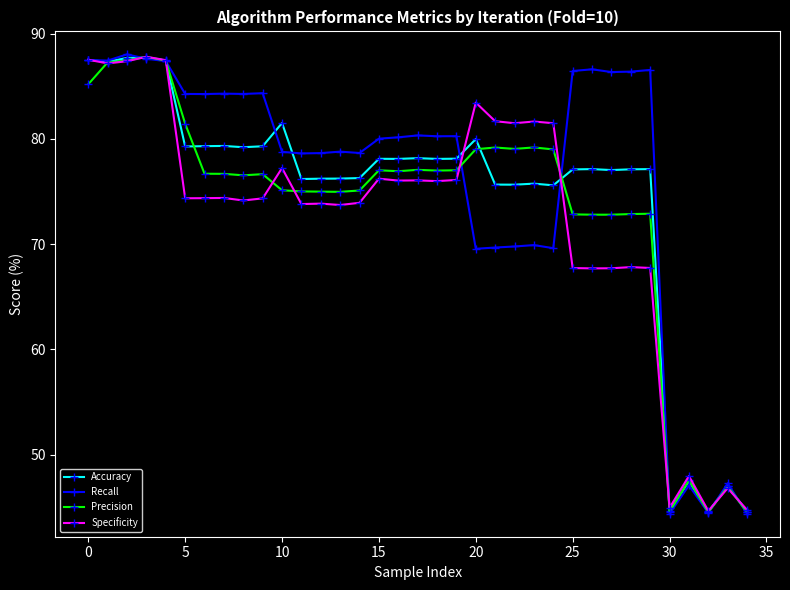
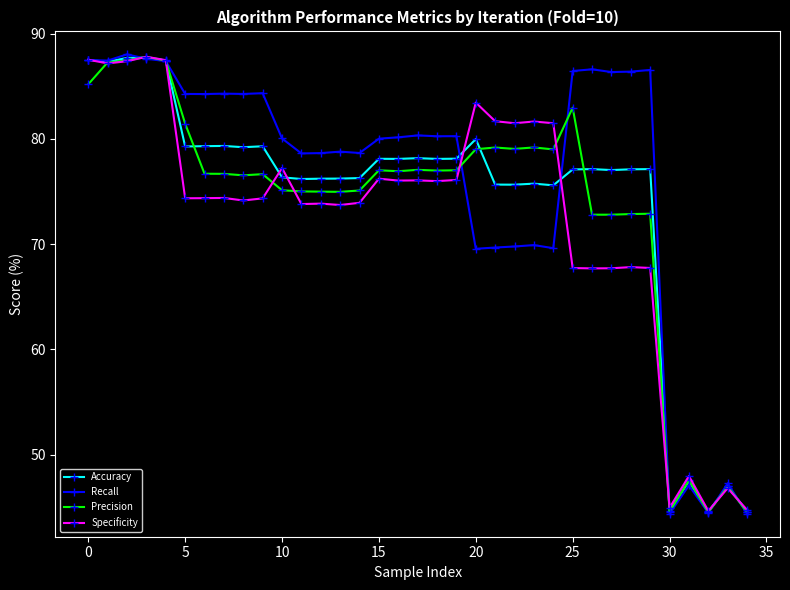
  {
    "Accuracy": {
      "5": 79.3,
-     "10": 81.5,
+     "10": 76.4,
      "15": 78.1,
      "20": 80.0,
      "25": 77.1
    },
    "Recall": {
      "5": 84.3,
-     "10": 78.8,
+     "10": 80.0,
      "15": 80.0,
      "20": 69.6,
      "25": 86.5
    },
    "Precision": {
      "0": 85.2,
      "5": 81.4,
      "10": 75.1,
      "15": 77.0,
      "20": 79.0,
-     "25": 72.8
+     "25": 83.0
    },
    "Specificity": {
      "5": 74.4,
      "10": 77.2,
      "15": 76.2,
      "20": 83.5,
      "25": 67.7,
      "30": 45.0
    }
  }
